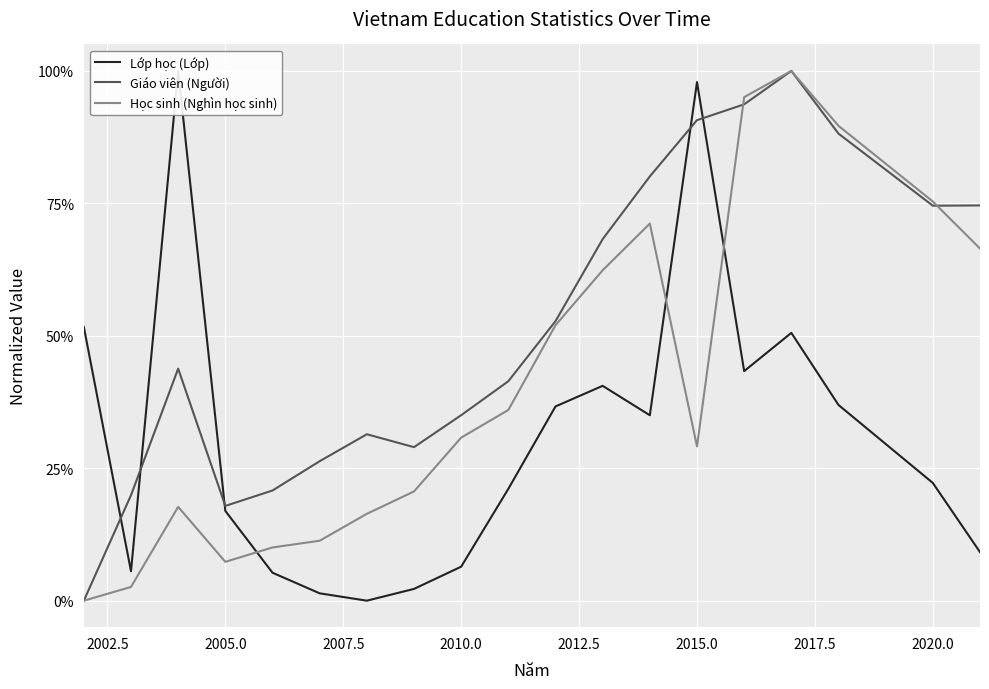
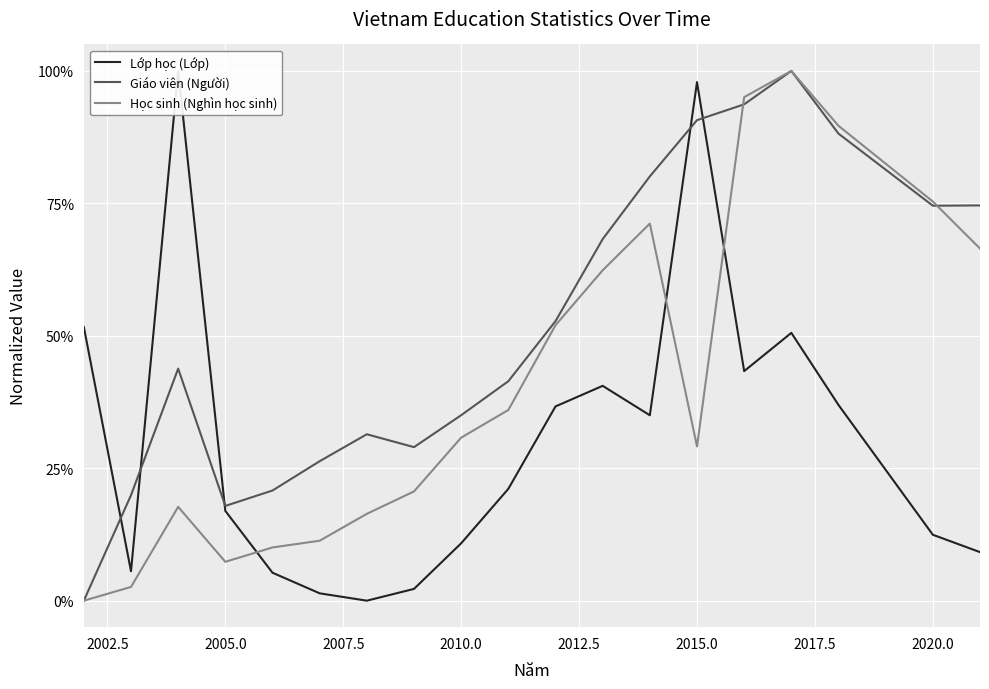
  {
    "Lớp học (Lớp)": {
      "2005.0": "17%",
-     "2010.0": "6%",
+     "2010.0": "11%",
      "2015.0": "98%",
-     "2020.0": "22%"
+     "2020.0": "12%"
    },
    "Giáo viên (Người)": {
      "2005.0": "18%",
      "2010.0": "35%",
      "2015.0": "91%",
      "2020.0": "75%"
    },
    "Học sinh (Nghìn học sinh)": {
      "2005.0": "7%",
      "2010.0": "31%",
      "2015.0": "29%",
      "2020.0": "75%"
    }
  }
